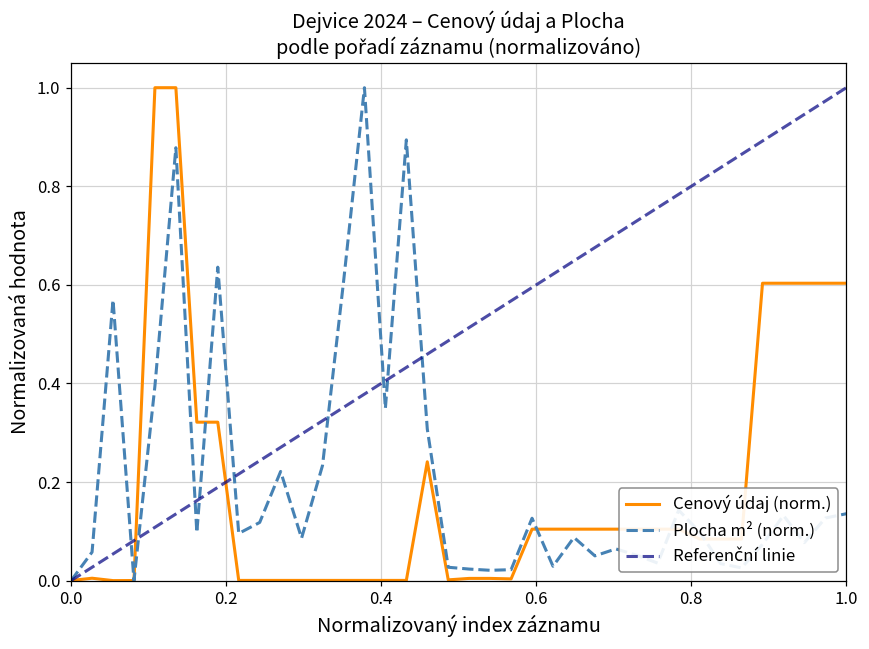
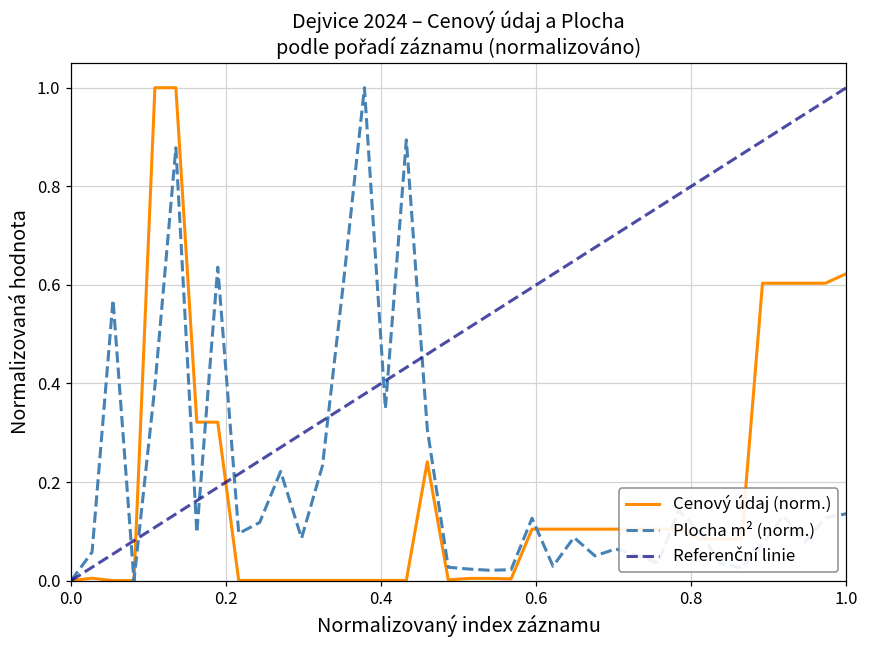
  {
    "Cenový údaj (norm.)": {
-     "1.0": 0.60
+     "1.0": 0.62
    },
    "Plocha m² (norm.)": {
      "1.0": 0.14
    },
    "Referenční linie": {
      "1.0": 1.00
    }
  }
